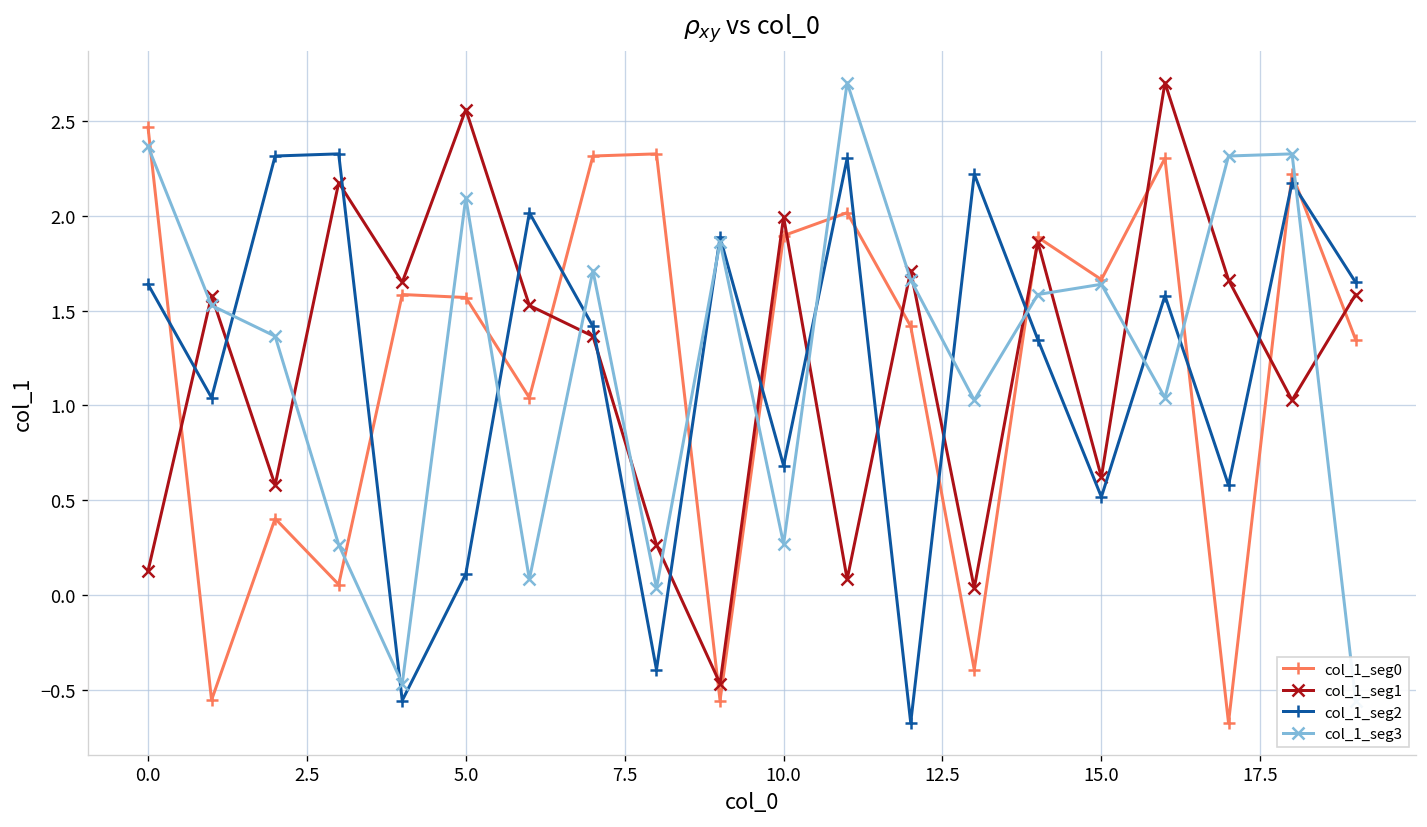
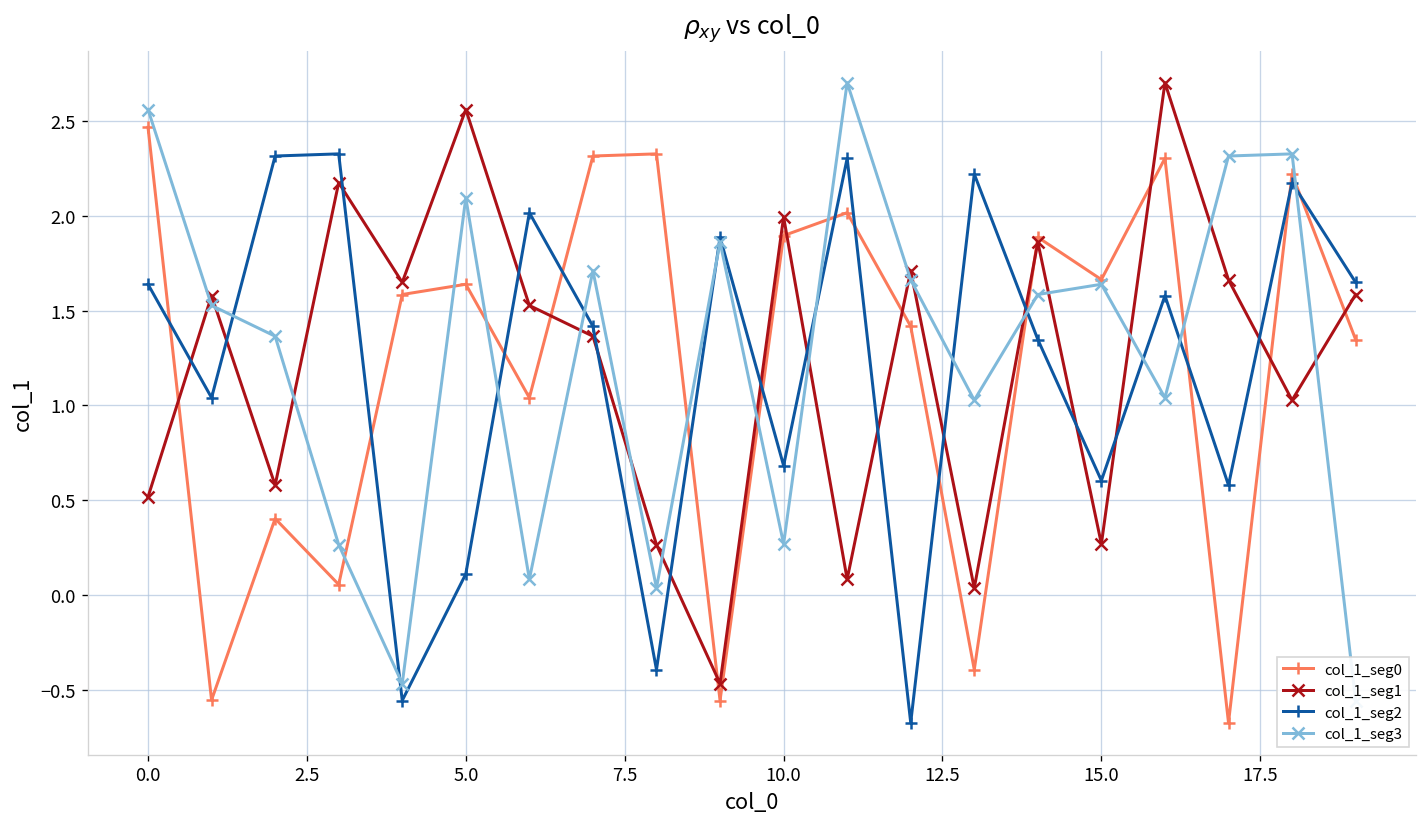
  {
    "col_1_seg0": {
      "0.0": 2.47,
-     "5.0": 1.57,
+     "5.0": 1.64,
      "10.0": 1.89,
      "15.0": 1.66
    },
    "col_1_seg1": {
-     "0.0": 0.13,
+     "0.0": 0.52,
      "5.0": 2.56,
      "10.0": 1.99,
-     "15.0": 0.62
+     "15.0": 0.27
    },
    "col_1_seg2": {
      "0.0": 1.64,
      "5.0": 0.11,
      "10.0": 0.68,
-     "15.0": 0.52
+     "15.0": 0.60
    },
    "col_1_seg3": {
-     "0.0": 2.36,
+     "0.0": 2.56,
      "5.0": 2.09,
      "10.0": 0.27,
      "15.0": 1.64
    }
  }
